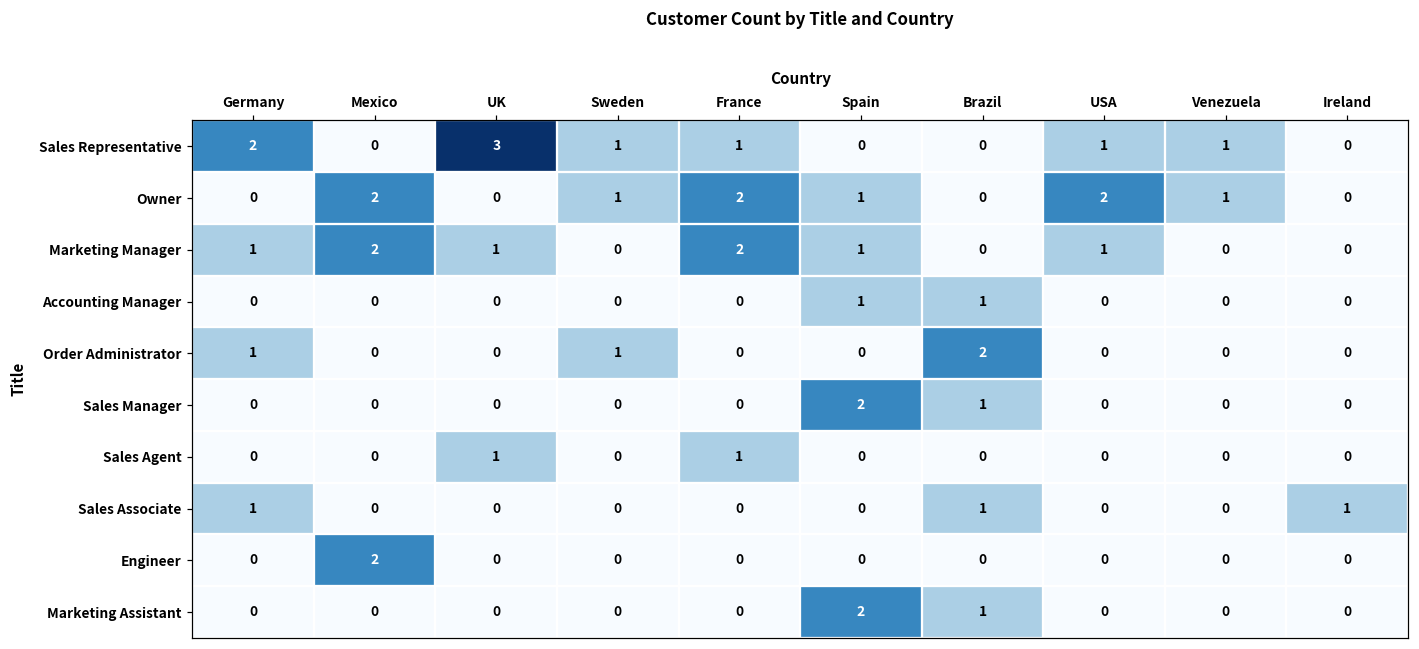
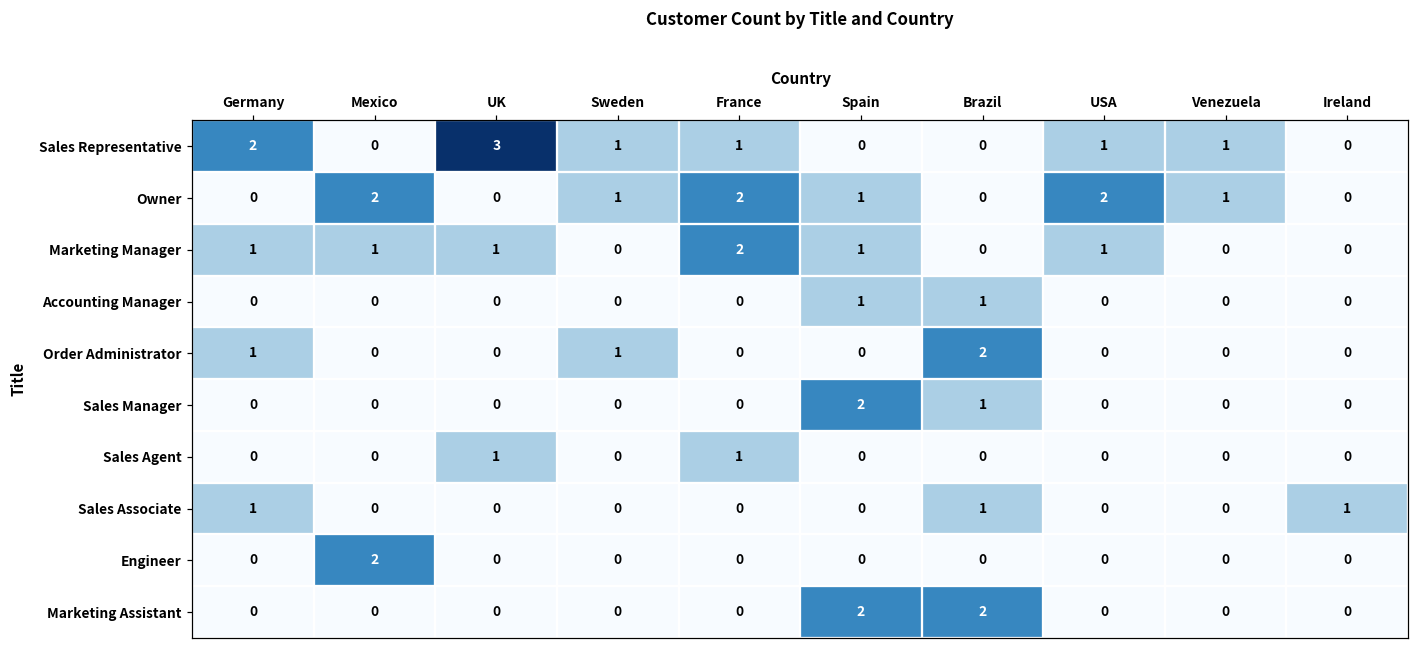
  {
    "Sales Representative": {
      "Germany": 2,
      "Mexico": 0,
      "UK": 3,
      "Sweden": 1,
      "France": 1,
      "Spain": 0,
      "Brazil": 0,
      "USA": 1,
      "Venezuela": 1,
      "Ireland": 0
    },
    "Owner": {
      "Germany": 0,
      "Mexico": 2,
      "UK": 0,
      "Sweden": 1,
      "France": 2,
      "Spain": 1,
      "Brazil": 0,
      "USA": 2,
      "Venezuela": 1,
      "Ireland": 0
    },
    "Marketing Manager": {
      "Germany": 1,
-     "Mexico": 2,
+     "Mexico": 1,
      "UK": 1,
      "Sweden": 0,
      "France": 2,
      "Spain": 1,
      "Brazil": 0,
      "USA": 1,
      "Venezuela": 0,
      "Ireland": 0
    },
    "Accounting Manager": {
      "Germany": 0,
      "Mexico": 0,
      "UK": 0,
      "Sweden": 0,
      "France": 0,
      "Spain": 1,
      "Brazil": 1,
      "USA": 0,
      "Venezuela": 0,
      "Ireland": 0
    },
    "Order Administrator": {
      "Germany": 1,
      "Mexico": 0,
      "UK": 0,
      "Sweden": 1,
      "France": 0,
      "Spain": 0,
      "Brazil": 2,
      "USA": 0,
      "Venezuela": 0,
      "Ireland": 0
    },
    "Sales Manager": {
      "Germany": 0,
      "Mexico": 0,
      "UK": 0,
      "Sweden": 0,
      "France": 0,
      "Spain": 2,
      "Brazil": 1,
      "USA": 0,
      "Venezuela": 0,
      "Ireland": 0
    },
    "Sales Agent": {
      "Germany": 0,
      "Mexico": 0,
      "UK": 1,
      "Sweden": 0,
      "France": 1,
      "Spain": 0,
      "Brazil": 0,
      "USA": 0,
      "Venezuela": 0,
      "Ireland": 0
    },
    "Sales Associate": {
      "Germany": 1,
      "Mexico": 0,
      "UK": 0,
      "Sweden": 0,
      "France": 0,
      "Spain": 0,
      "Brazil": 1,
      "USA": 0,
      "Venezuela": 0,
      "Ireland": 1
    },
    "Engineer": {
      "Germany": 0,
      "Mexico": 2,
      "UK": 0,
      "Sweden": 0,
      "France": 0,
      "Spain": 0,
      "Brazil": 0,
      "USA": 0,
      "Venezuela": 0,
      "Ireland": 0
    },
    "Marketing Assistant": {
      "Germany": 0,
      "Mexico": 0,
      "UK": 0,
      "Sweden": 0,
      "France": 0,
      "Spain": 2,
-     "Brazil": 1,
+     "Brazil": 2,
      "USA": 0,
      "Venezuela": 0,
      "Ireland": 0
    }
  }
